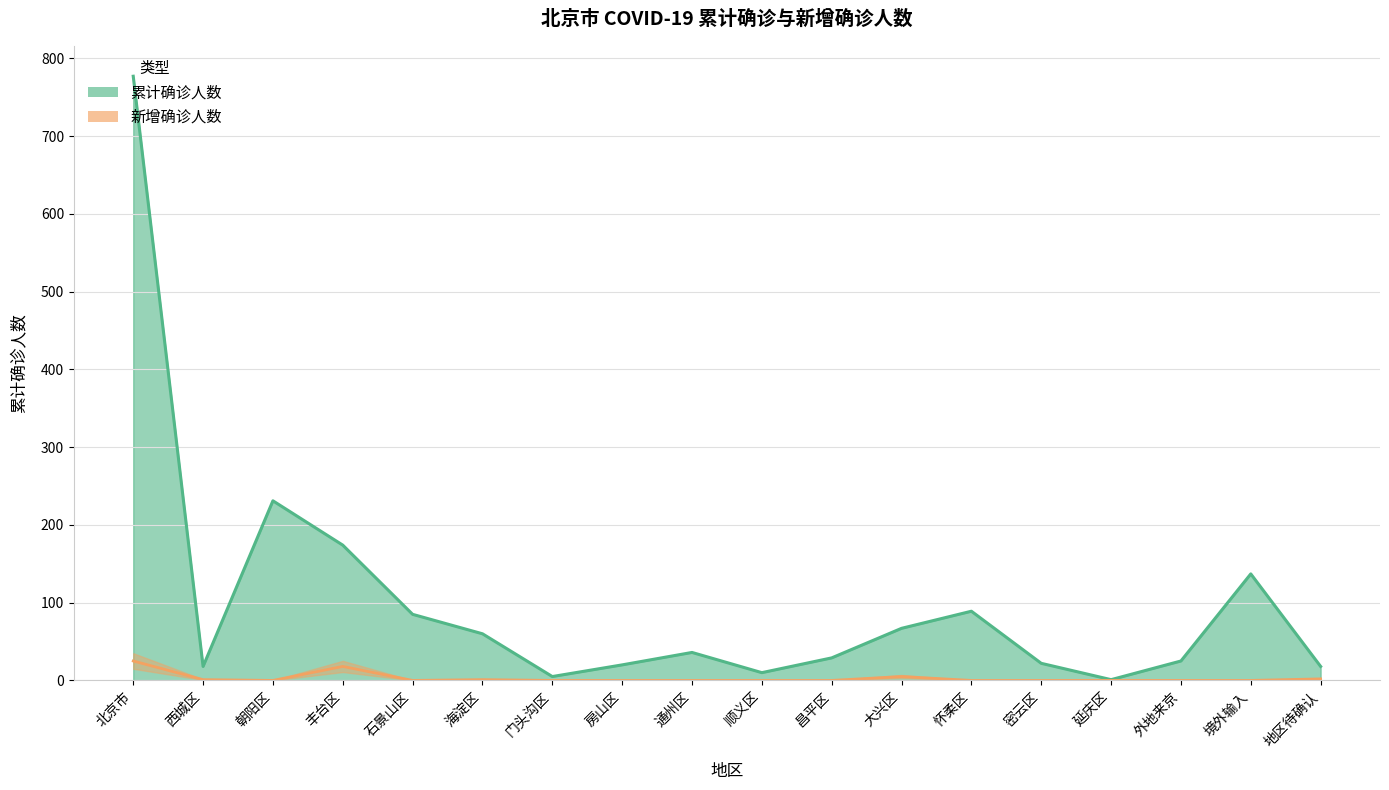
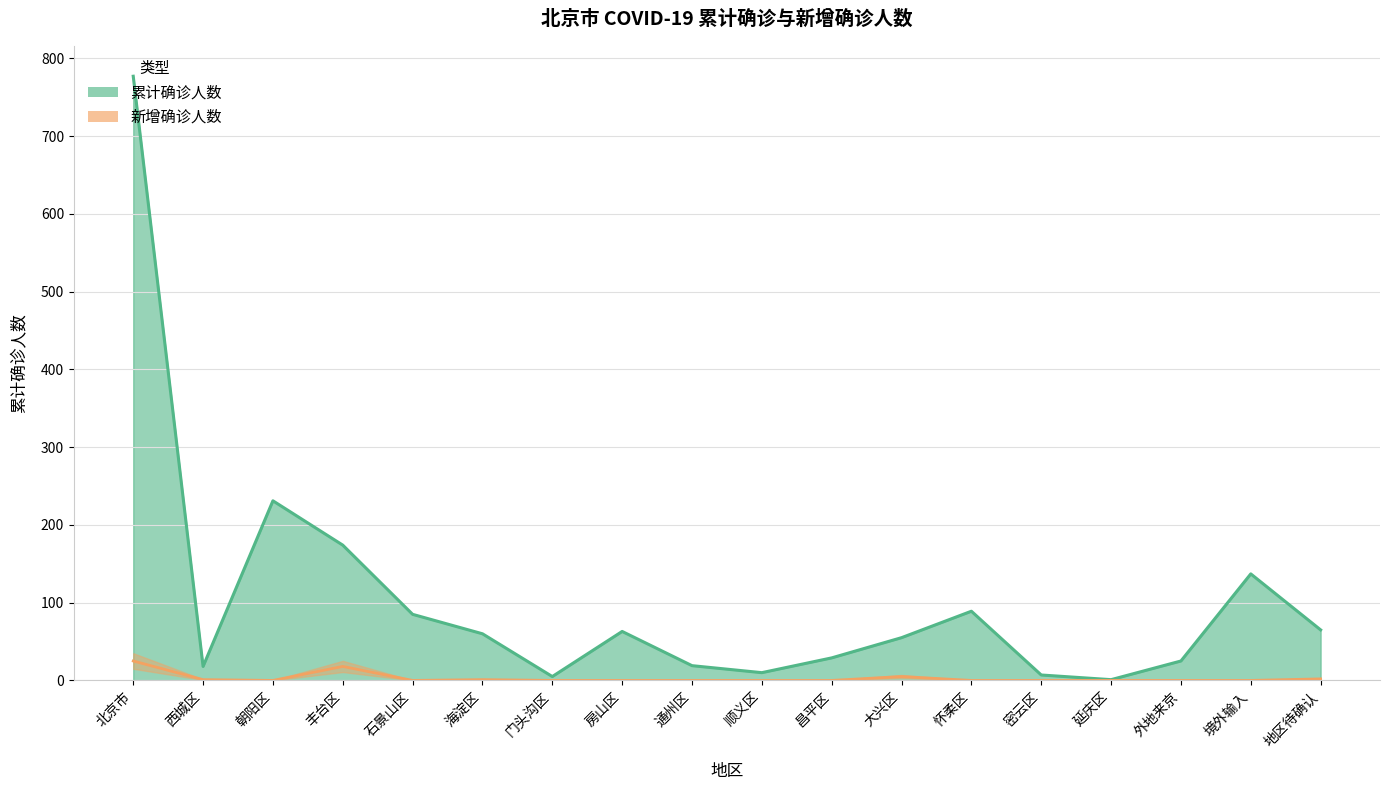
  {
    "累计确诊人数": {
      "北京市": 780,
      "西城区": 20,
      "朝阳区": 230,
      "丰台区": 170,
      "石景山区": 90,
      "海淀区": 60,
      "门头沟区": 10,
-     "房山区": 20,
-     "通州区": 40,
+     "房山区": 60,
+     "通州区": 20,
      "顺义区": 10,
      "昌平区": 30,
-     "大兴区": 70,
+     "大兴区": 60,
      "怀柔区": 90,
-     "密云区": 20,
+     "密云区": 10,
      "外地来京": 30,
      "境外输入": 140,
-     "地区待确认": 20
+     "地区待确认": 70
    }
  }
